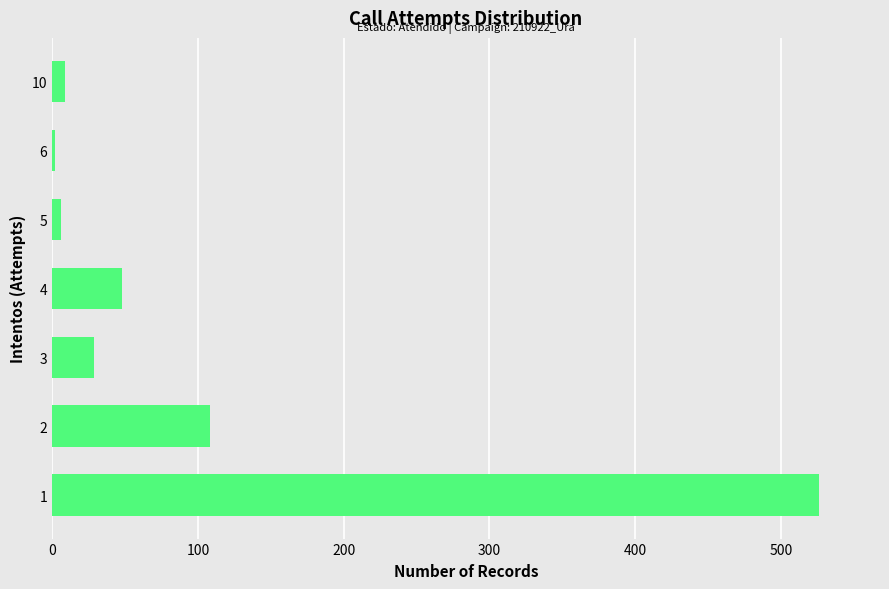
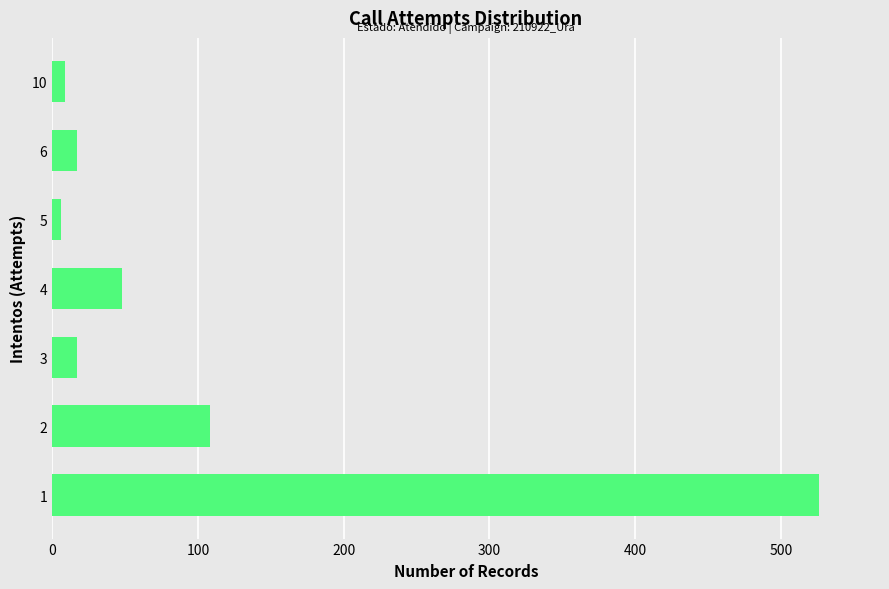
  {
    "10": 9,
-   "6": 2,
+   "6": 17,
    "5": 6,
    "4": 48,
-   "3": 29,
+   "3": 17,
    "2": 108,
    "1": 526
  }
